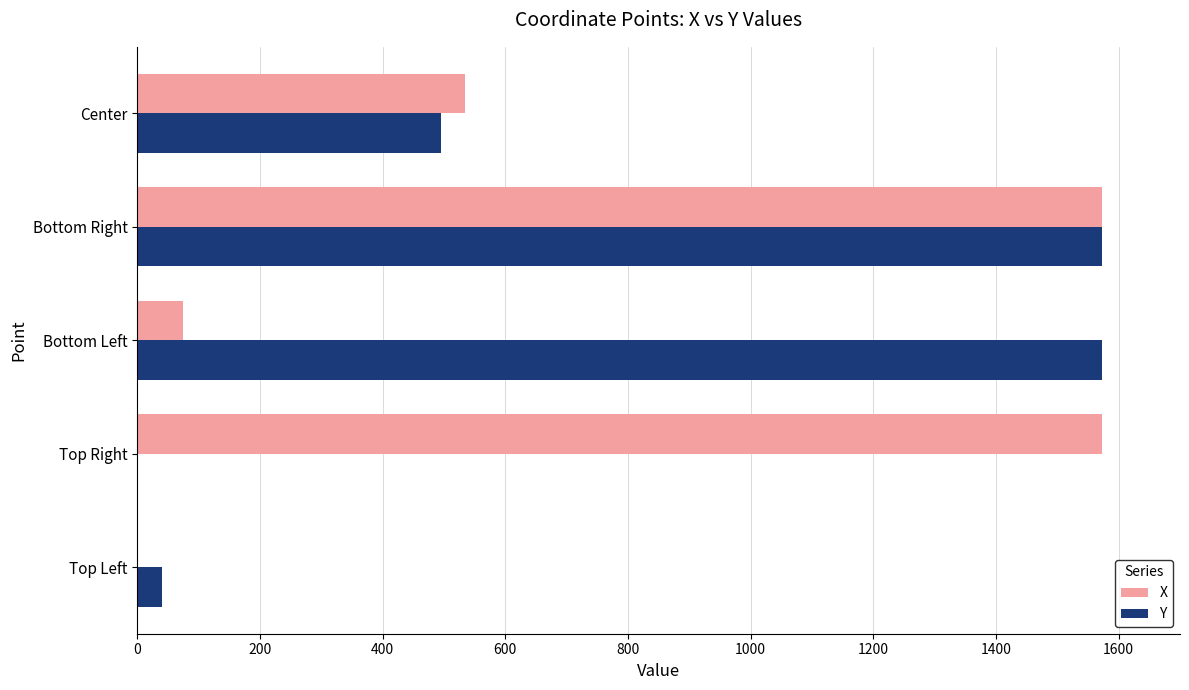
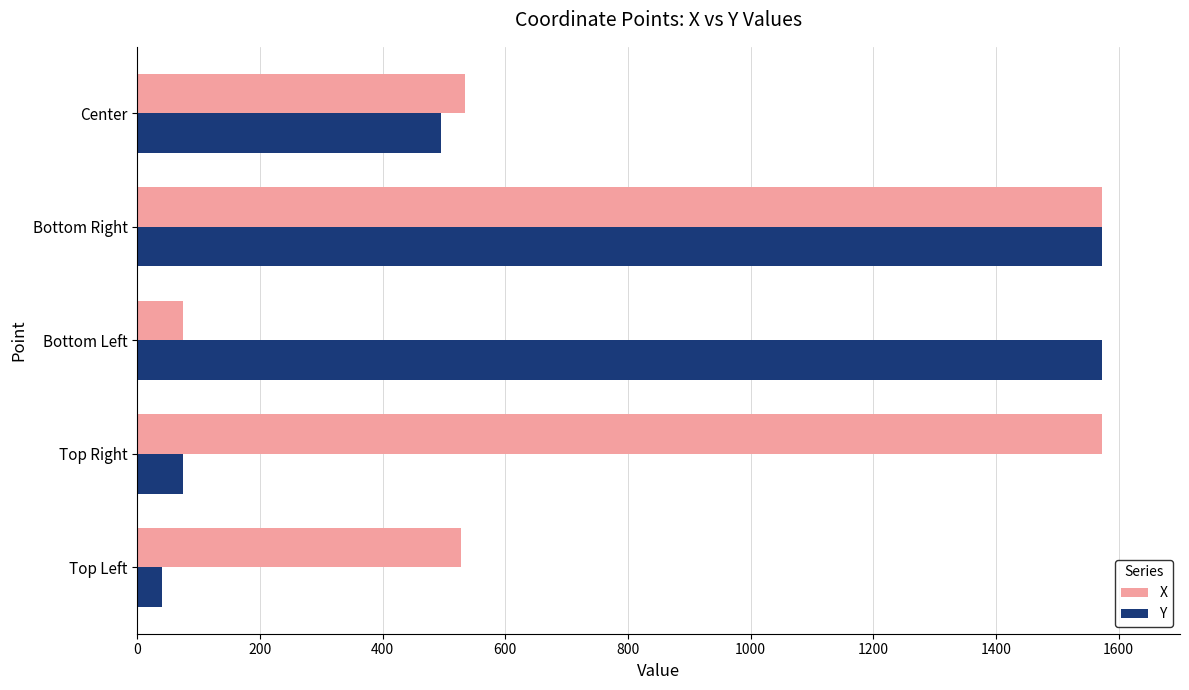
  {
    "X": {
      "Center": 540,
      "Bottom Right": 1570,
      "Bottom Left": 70,
      "Top Right": 1570,
-     "Top Left": 0
+     "Top Left": 530
    },
    "Y": {
      "Center": 490,
      "Bottom Right": 1570,
      "Bottom Left": 1570,
-     "Top Right": 0,
+     "Top Right": 80,
      "Top Left": 40
    }
  }
